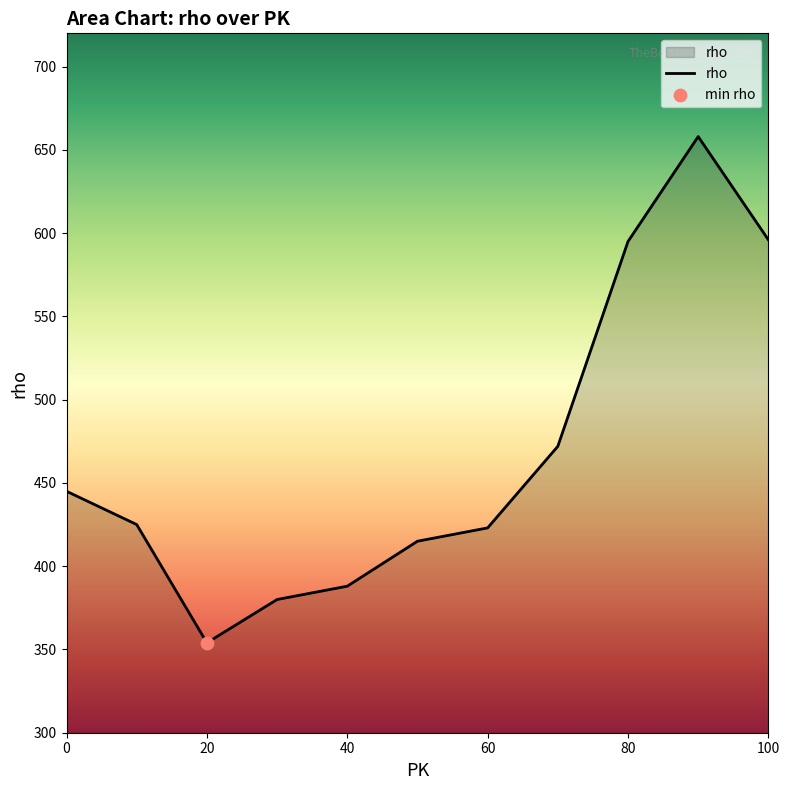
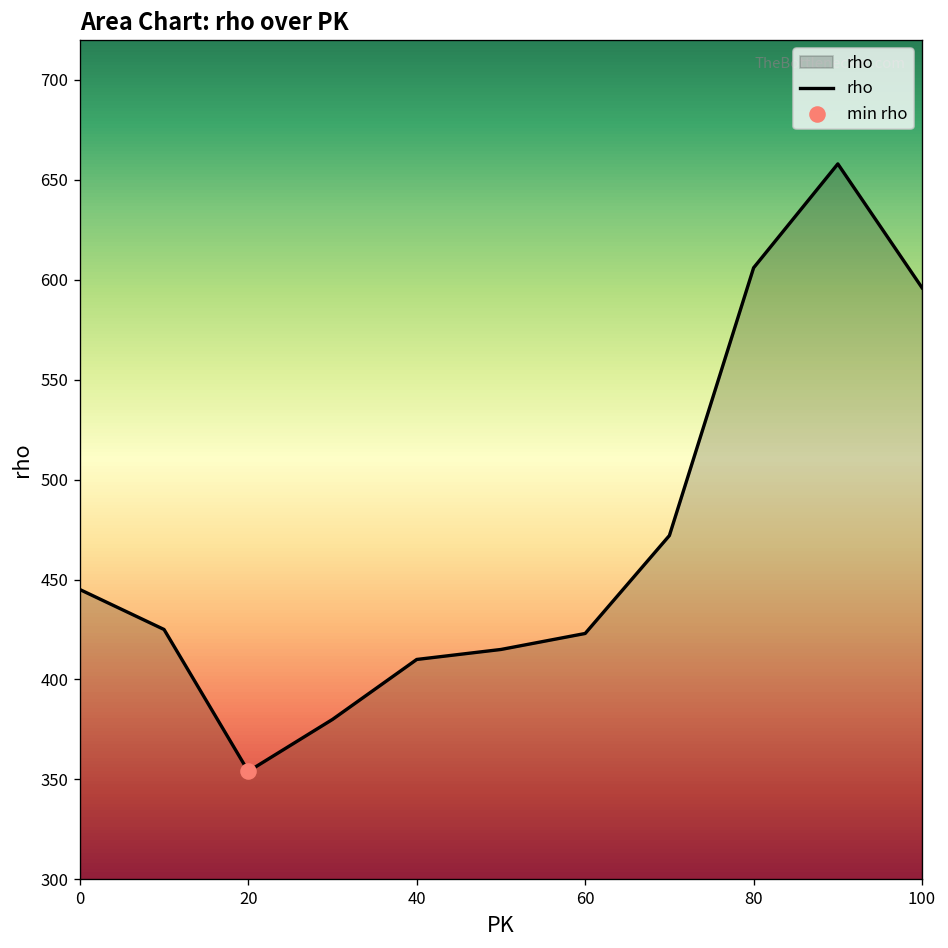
  {
    "rho": {
      "0": 445,
-     "40": 388,
+     "40": 410,
      "60": 423,
-     "80": 595,
+     "80": 606,
      "100": 596
    }
  }
